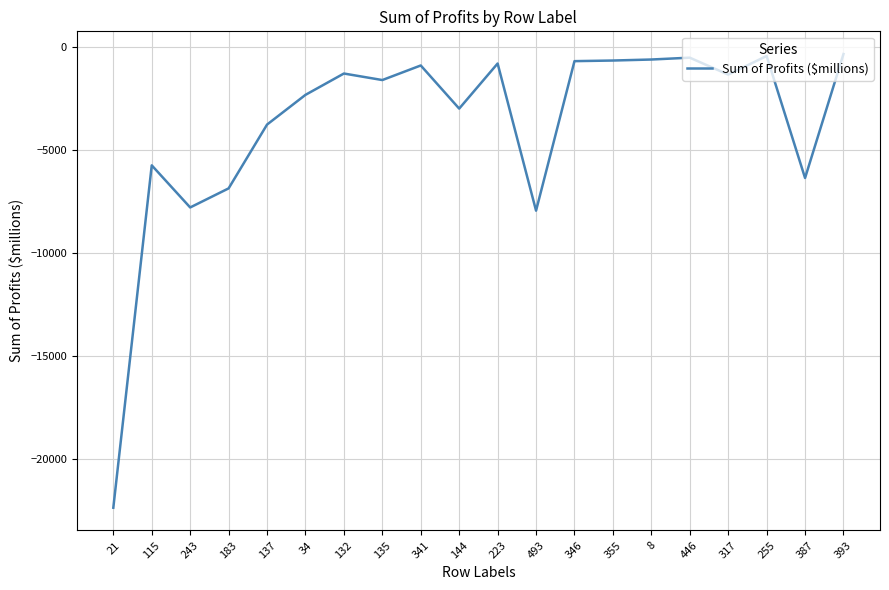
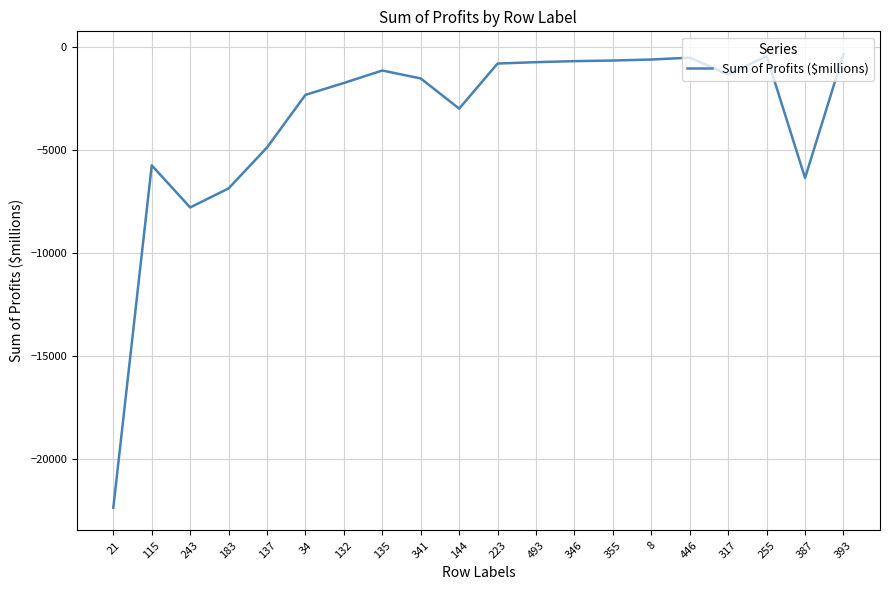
  {
    "21": -22400,
    "115": -5700,
    "243": -7800,
    "183": -6900,
-   "137": -3800,
+   "137": -4900,
    "34": -2300,
-   "132": -1300,
-   "135": -1600,
-   "341": -900,
+   "132": -1700,
+   "135": -1100,
+   "341": -1500,
    "144": -3000,
    "223": -800,
-   "493": -7900,
+   "493": -700,
    "346": -700,
    "355": -600,
    "8": -600,
    "387": -6300
  }
